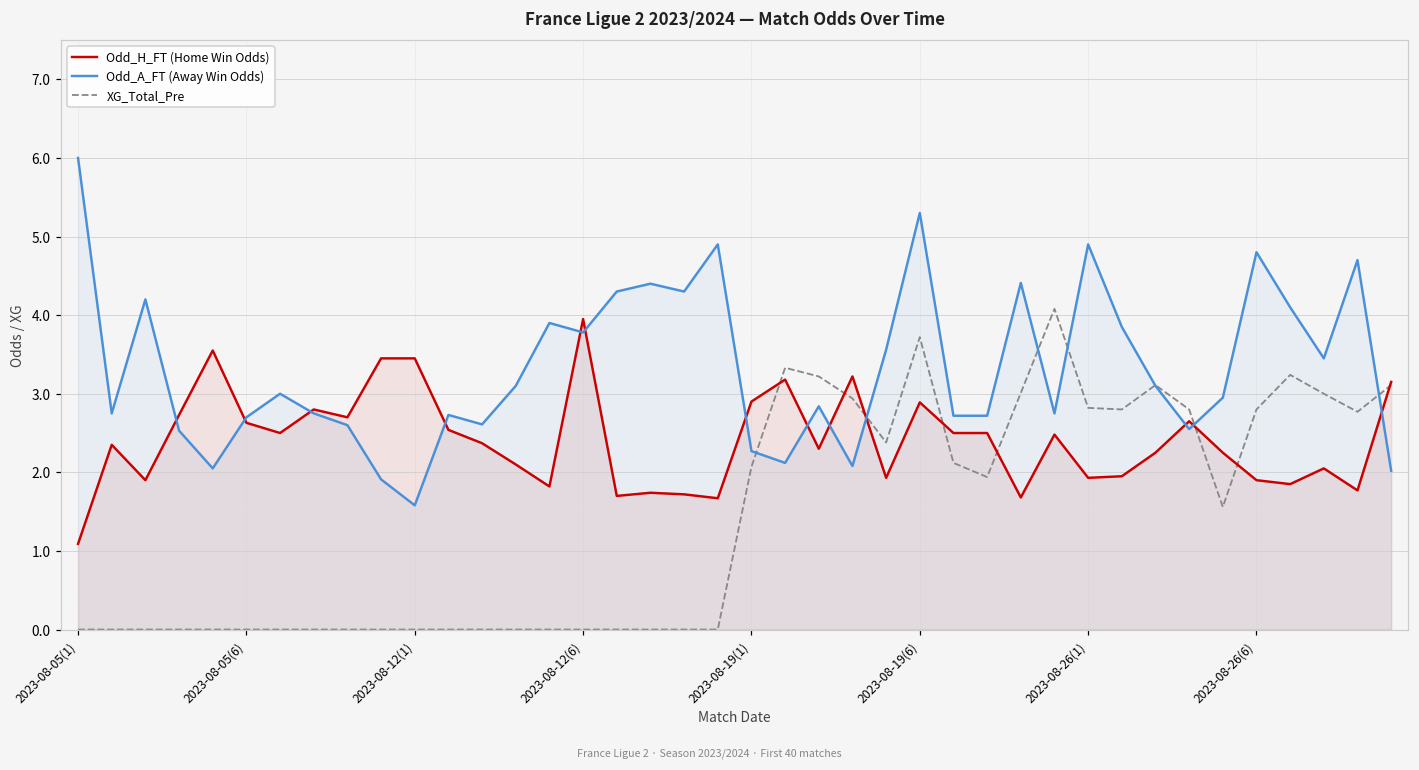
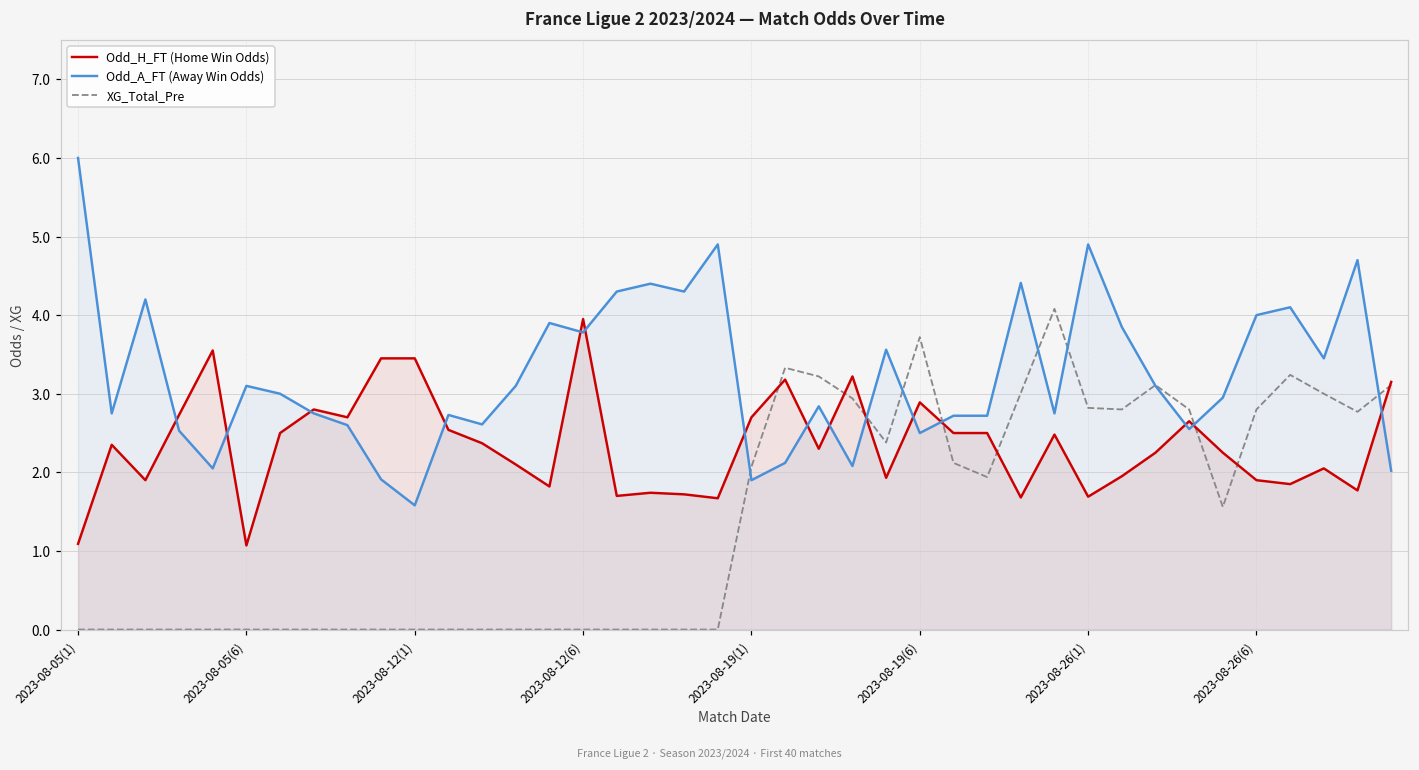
  {
    "Odd_H_FT (Home Win Odds)": {
      "2023-08-05(1)": 1.1,
-     "2023-08-05(6)": 2.6,
+     "2023-08-05(6)": 1.1,
      "2023-08-12(1)": 3.5,
      "2023-08-12(6)": 4.0,
-     "2023-08-19(1)": 2.9,
+     "2023-08-19(1)": 2.7,
      "2023-08-19(6)": 2.9,
-     "2023-08-26(1)": 1.9,
+     "2023-08-26(1)": 1.7,
      "2023-08-26(6)": 1.9
    },
    "Odd_A_FT (Away Win Odds)": {
      "2023-08-05(1)": 6.0,
-     "2023-08-05(6)": 2.7,
+     "2023-08-05(6)": 3.1,
      "2023-08-12(1)": 1.6,
      "2023-08-12(6)": 3.8,
-     "2023-08-19(1)": 2.3,
-     "2023-08-19(6)": 5.3,
+     "2023-08-19(1)": 1.9,
+     "2023-08-19(6)": 2.5,
      "2023-08-26(1)": 4.9,
-     "2023-08-26(6)": 4.8
+     "2023-08-26(6)": 4.0
    },
    "XG_Total_Pre": {
      "2023-08-05(1)": 0.0,
      "2023-08-05(6)": 0.0,
      "2023-08-12(1)": 0.0,
      "2023-08-12(6)": 0.0,
      "2023-08-19(1)": 2.1,
      "2023-08-19(6)": 3.7,
      "2023-08-26(1)": 2.8,
      "2023-08-26(6)": 2.8
    }
  }
